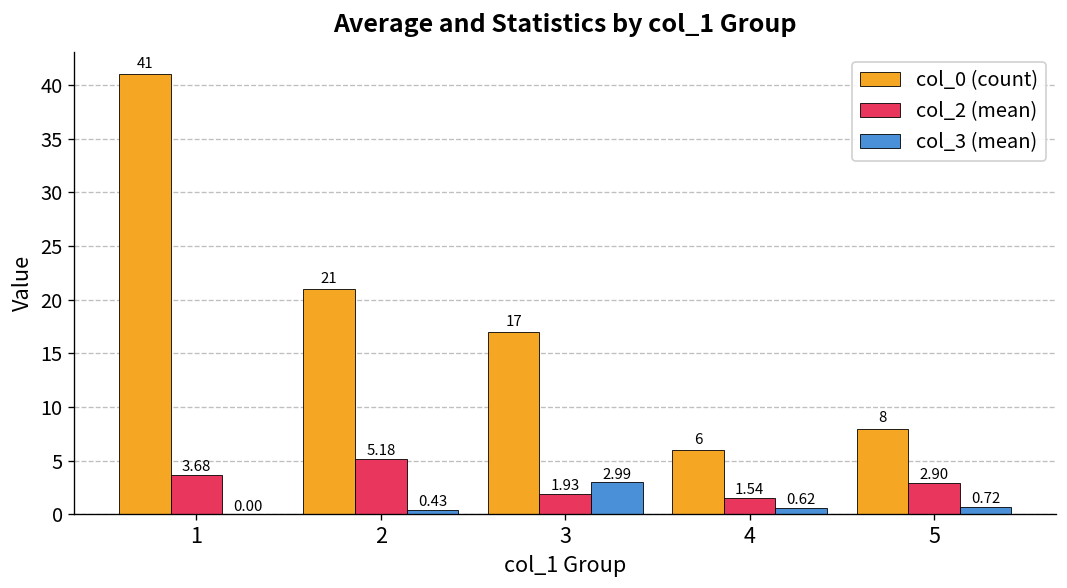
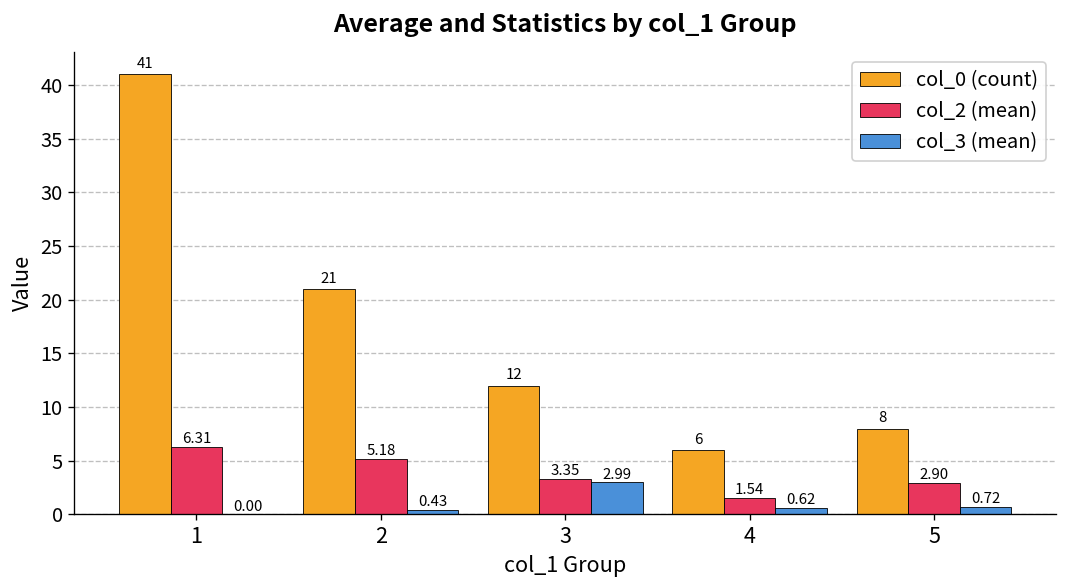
  {
    "col_0 (count)": {
      "1": 41,
      "2": 21,
-     "3": 17,
+     "3": 12,
      "4": 6,
      "5": 8
    },
    "col_2 (mean)": {
-     "1": 3.68,
+     "1": 6.31,
      "2": 5.18,
-     "3": 1.93,
+     "3": 3.35,
      "4": 1.54,
      "5": 2.90
    },
    "col_3 (mean)": {
      "1": 0.00,
      "2": 0.43,
      "3": 2.99,
      "4": 0.62,
      "5": 0.72
    }
  }
